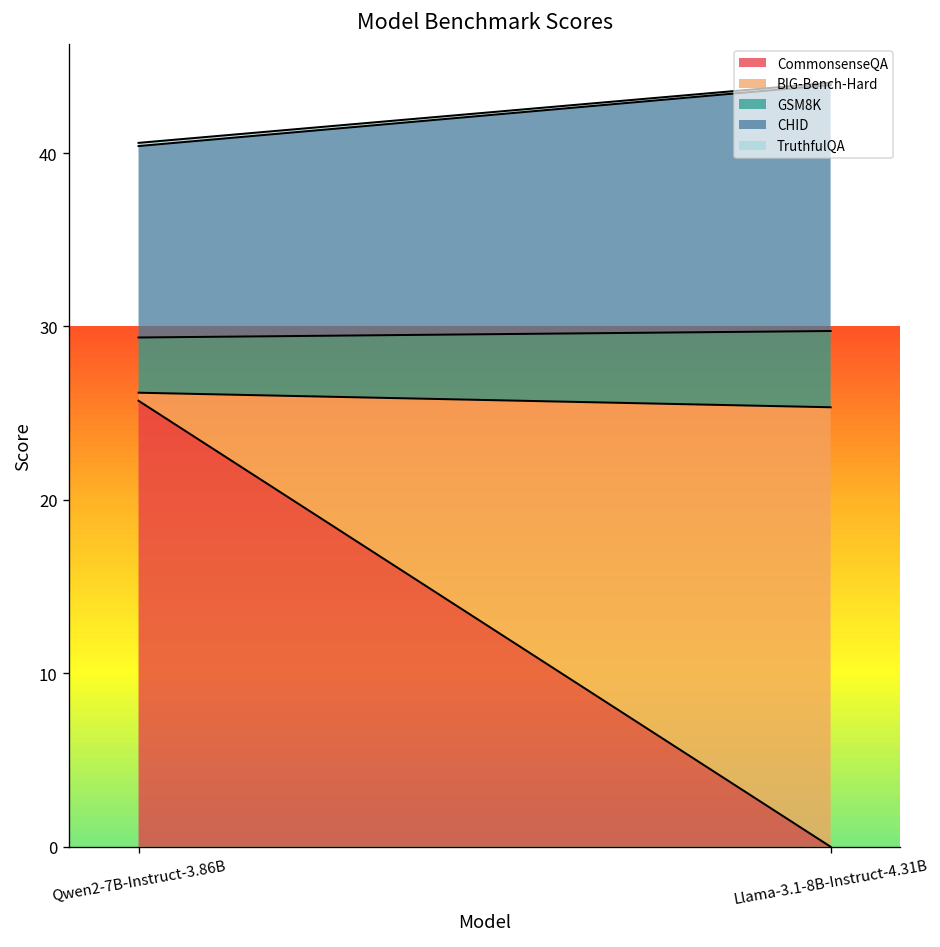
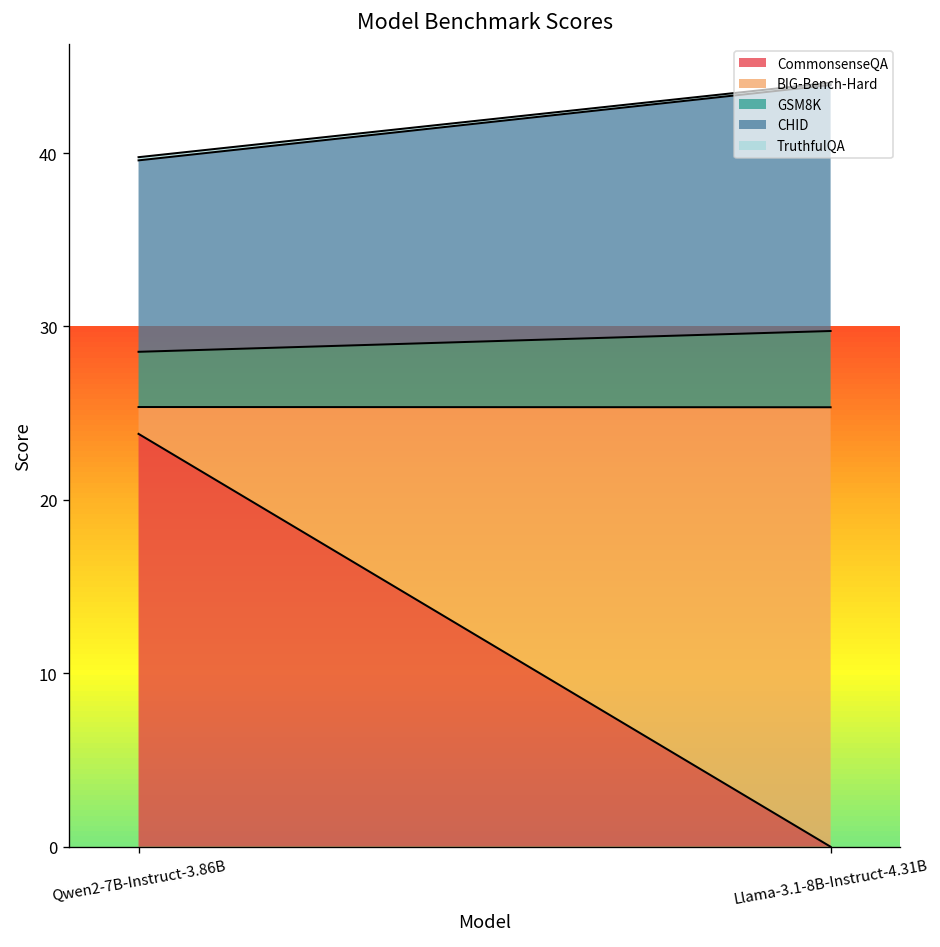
  {
    "CommonsenseQA": {
-     "Qwen2-7B-Instruct-3.86B": 25.7,
+     "Qwen2-7B-Instruct-3.86B": 23.8,
      "Llama-3.1-8B-Instruct-4.31B": 0.0
    },
    "BIG-Bench-Hard": {
-     "Qwen2-7B-Instruct-3.86B": 0.5,
+     "Qwen2-7B-Instruct-3.86B": 1.5,
      "Llama-3.1-8B-Instruct-4.31B": 25.3
    },
    "TruthfulQA": {
      "Qwen2-7B-Instruct-3.86B": 0.2
    }
  }
